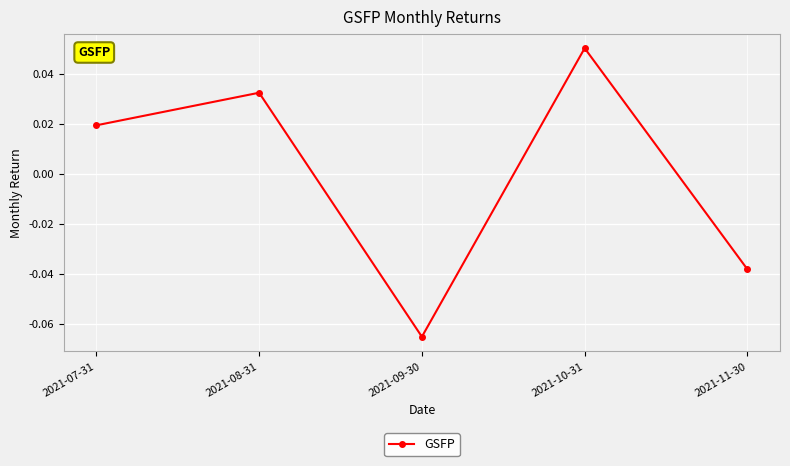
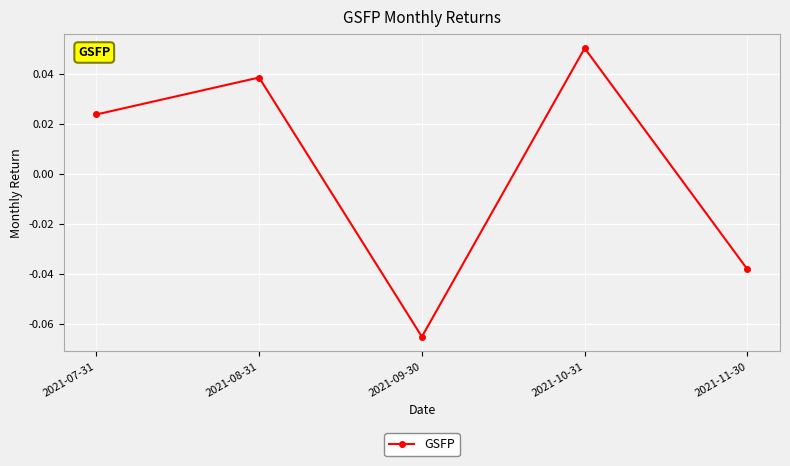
  {
-   "2021-07-31": 0.020,
-   "2021-08-31": 0.033,
+   "2021-07-31": 0.024,
+   "2021-08-31": 0.039,
    "2021-09-30": -0.065,
    "2021-10-31": 0.050,
    "2021-11-30": -0.038
  }
